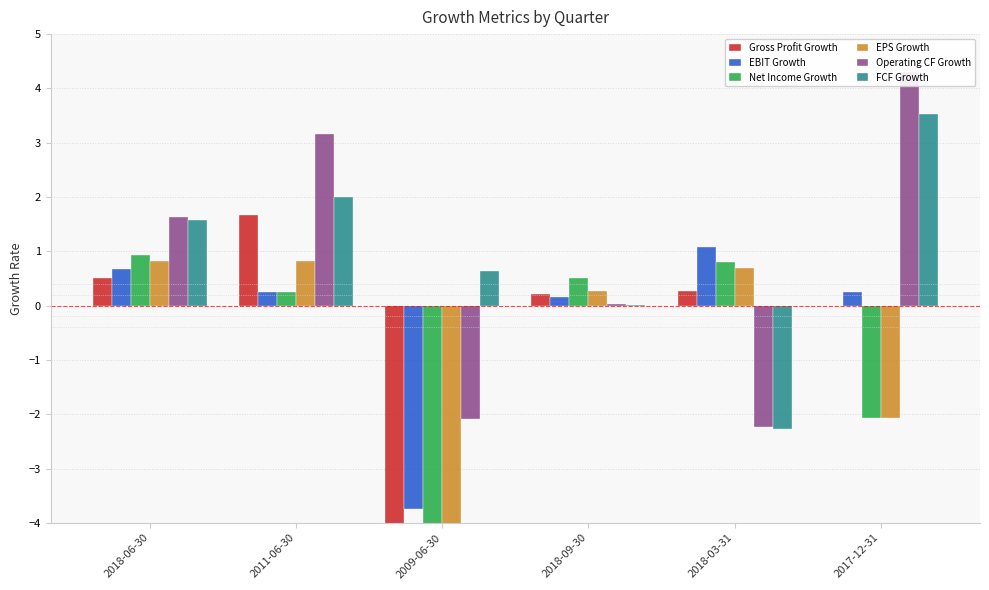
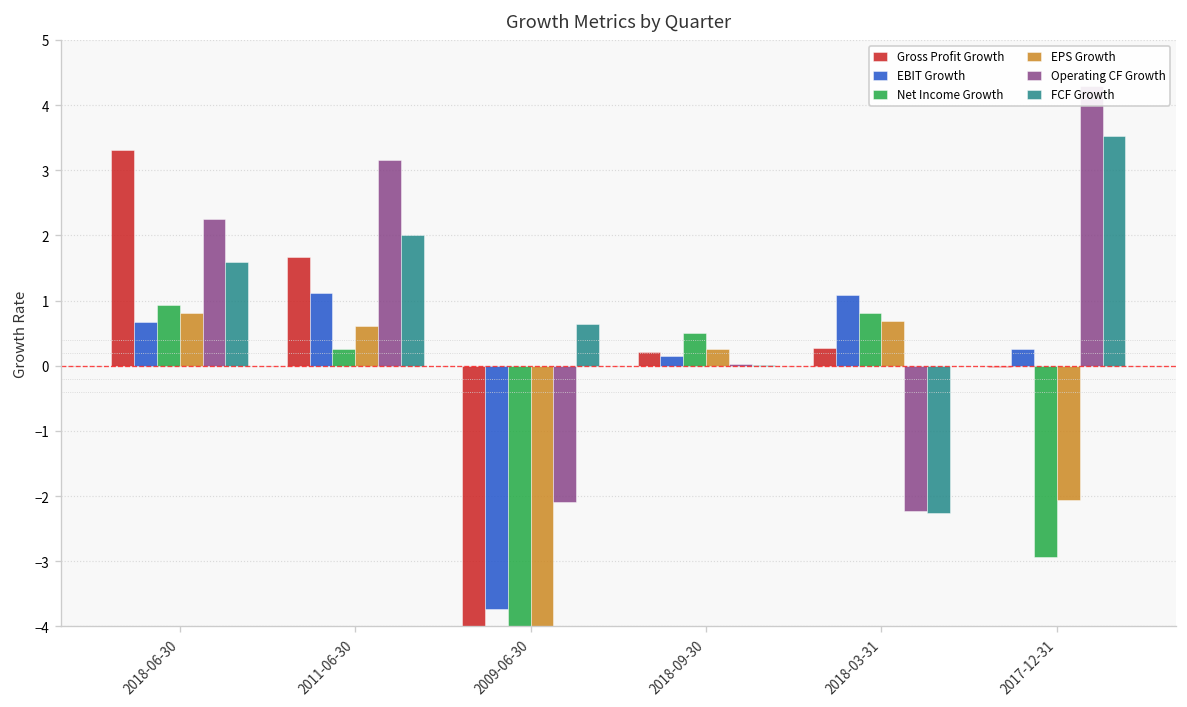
  {
    "Gross Profit Growth": {
-     "2018-06-30": 0.5,
+     "2018-06-30": 3.3,
      "2011-06-30": 1.7,
      "2018-09-30": 0.2,
      "2018-03-31": 0.3
    },
    "EBIT Growth": {
      "2018-06-30": 0.7,
-     "2011-06-30": 0.3,
+     "2011-06-30": 1.1,
      "2009-06-30": -3.7,
      "2018-09-30": 0.2,
      "2018-03-31": 1.1,
      "2017-12-31": 0.3
    },
    "Net Income Growth": {
      "2018-06-30": 0.9,
      "2011-06-30": 0.3,
      "2018-09-30": 0.5,
      "2018-03-31": 0.8,
-     "2017-12-31": -2.1
+     "2017-12-31": -2.9
    },
    "EPS Growth": {
      "2018-06-30": 0.8,
-     "2011-06-30": 0.8,
+     "2011-06-30": 0.6,
      "2018-09-30": 0.3,
      "2018-03-31": 0.7,
      "2017-12-31": -2.1
    },
    "Operating CF Growth": {
-     "2018-06-30": 1.6,
+     "2018-06-30": 2.3,
      "2011-06-30": 3.2,
      "2009-06-30": -2.1,
      "2018-03-31": -2.2
    },
    "FCF Growth": {
      "2018-06-30": 1.6,
      "2011-06-30": 2.0,
      "2009-06-30": 0.6,
      "2018-03-31": -2.3,
      "2017-12-31": 3.5
    }
  }
